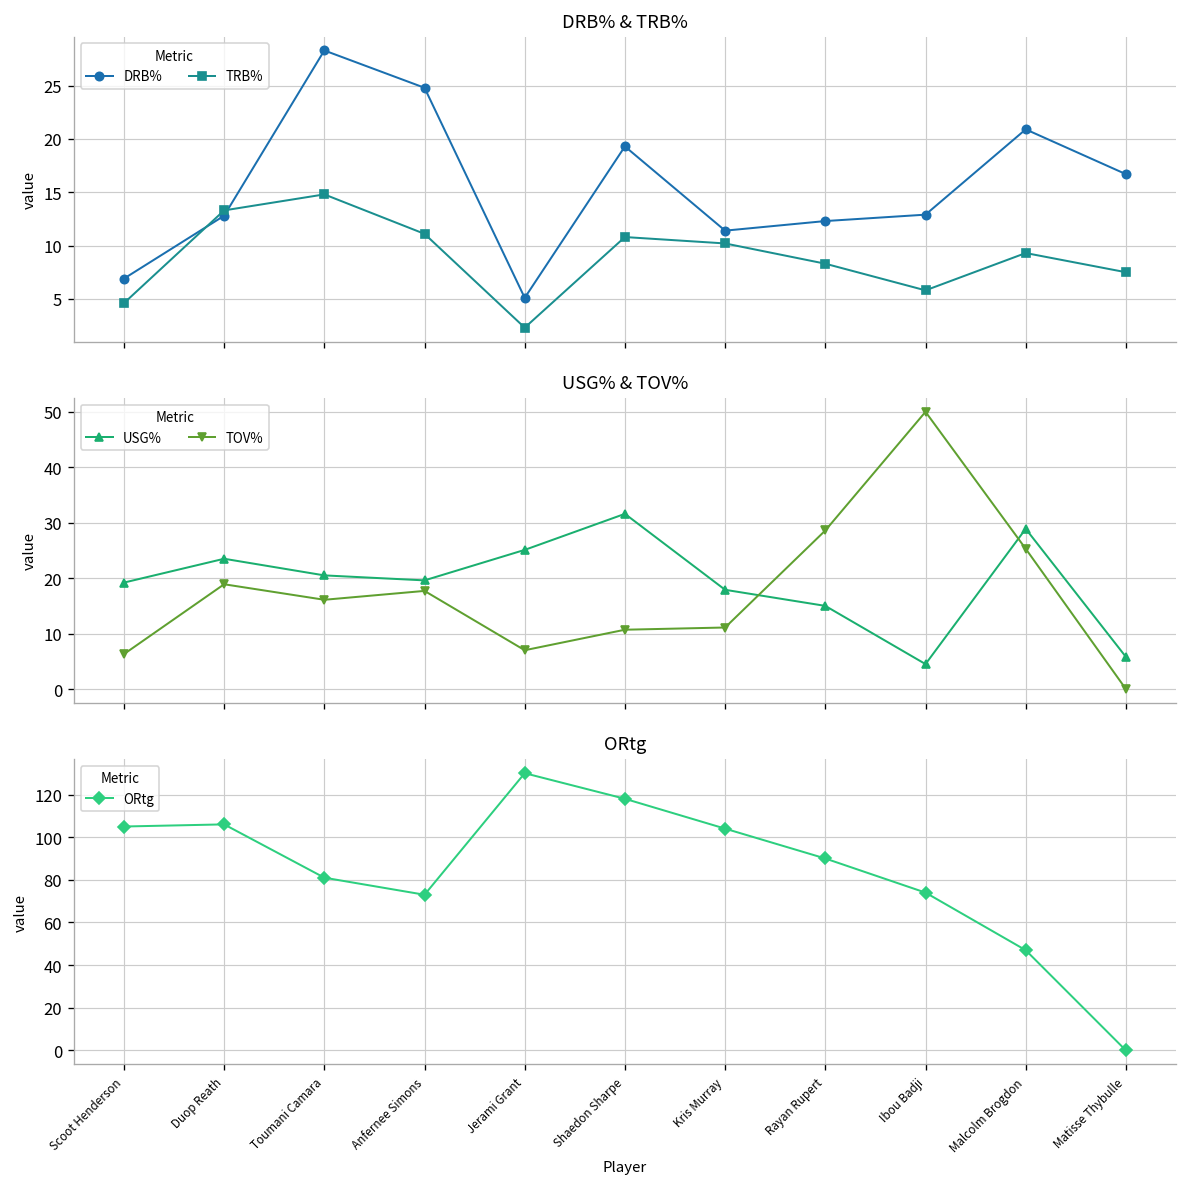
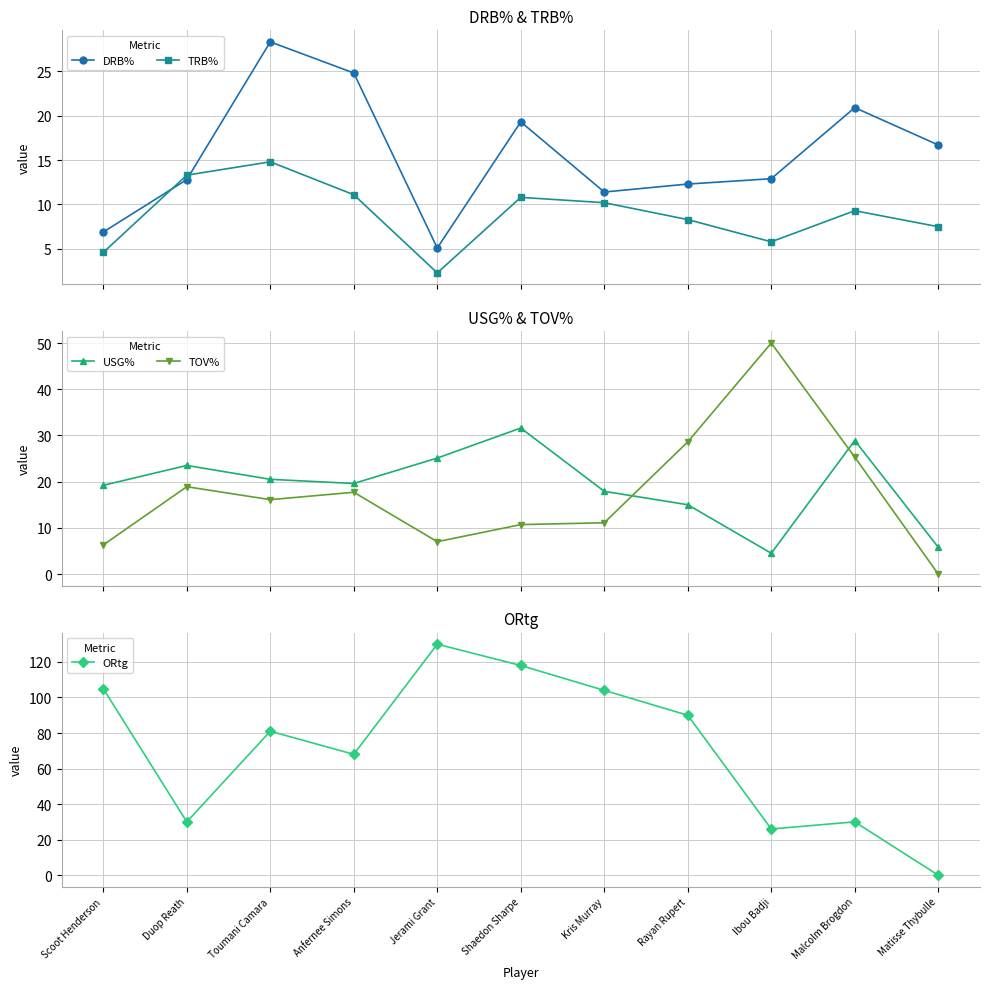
  {
    "ORtg": {
      "Scoot Henderson": 105,
-     "Duop Reath": 106,
+     "Duop Reath": 30,
      "Toumani Camara": 81,
-     "Anfernee Simons": 73,
+     "Anfernee Simons": 68,
      "Jerami Grant": 130,
      "Shaedon Sharpe": 118,
      "Kris Murray": 104,
      "Rayan Rupert": 90,
-     "Ibou Badji": 74,
-     "Malcolm Brogdon": 47,
+     "Ibou Badji": 26,
+     "Malcolm Brogdon": 30,
      "Matisse Thybulle": 0
    }
  }
